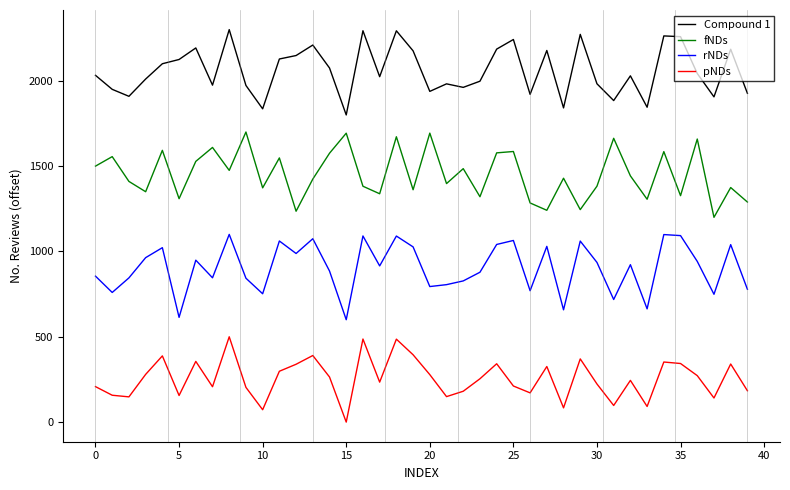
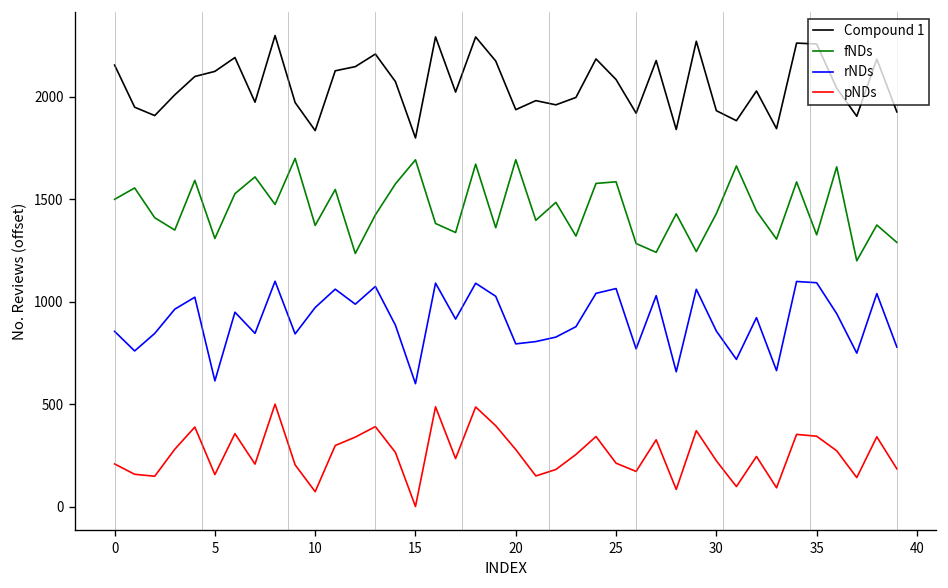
  {
    "Compound 1": {
-     "0": 2030,
+     "0": 2160,
      "5": 2130,
      "10": 1840,
      "15": 1800,
      "20": 1940,
-     "25": 2240,
-     "30": 1980
+     "25": 2090,
+     "30": 1930
    },
    "fNDs": {
      "0": 1500,
      "5": 1310,
      "10": 1370,
      "15": 1690,
      "20": 1690,
      "25": 1590,
-     "30": 1380,
+     "30": 1430,
      "35": 1330
    },
    "rNDs": {
      "0": 860,
      "5": 610,
-     "10": 750,
+     "10": 970,
      "15": 600,
      "20": 790,
      "25": 1060,
-     "30": 940,
+     "30": 860,
      "35": 1090
    },
    "pNDs": {
      "0": 210,
      "5": 160,
      "10": 70,
      "15": 0,
      "20": 280,
      "25": 210,
      "30": 220,
      "35": 340
    }
  }
